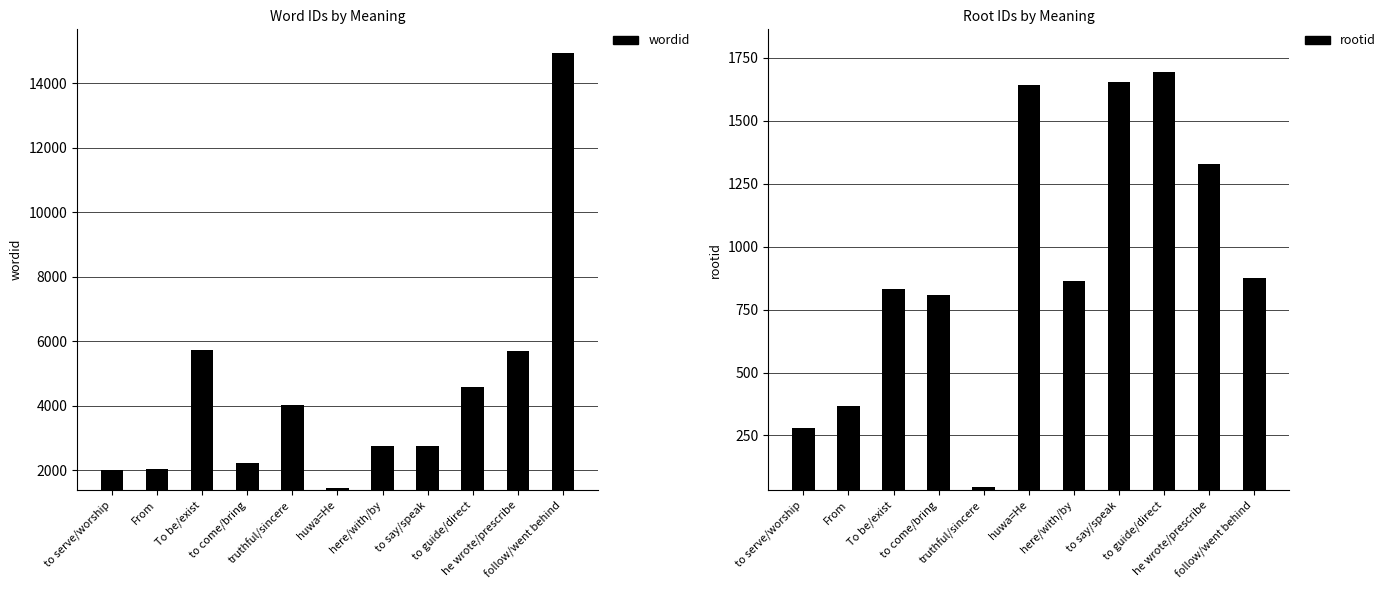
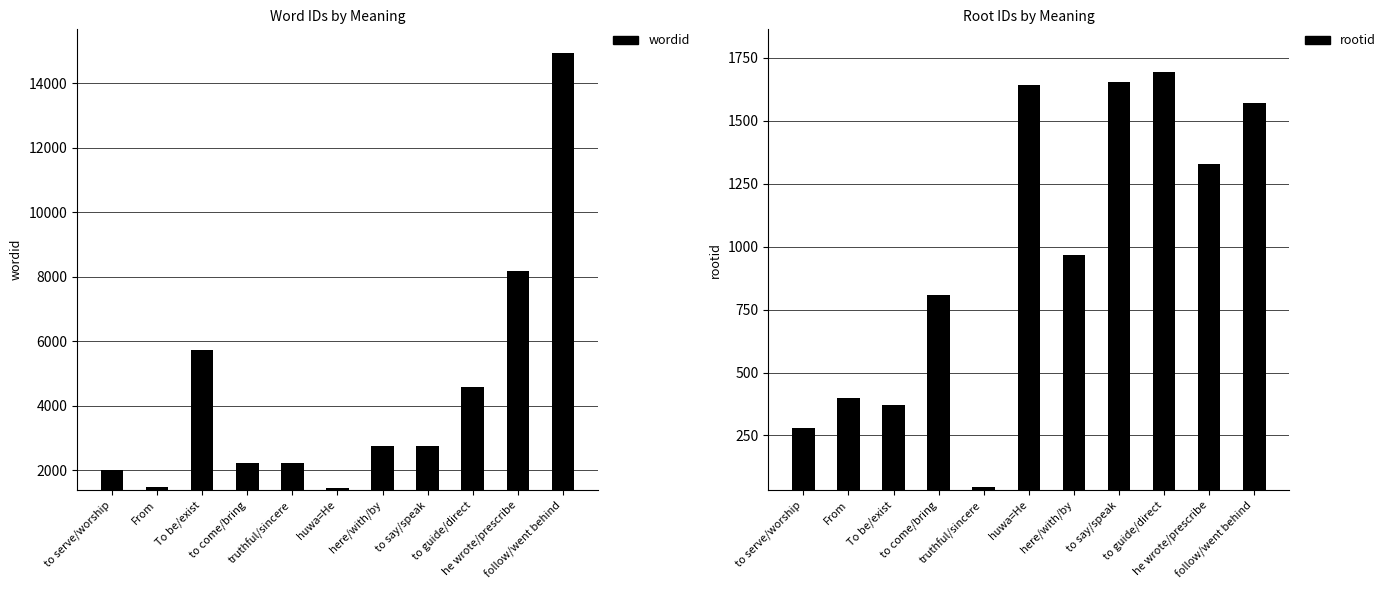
  {
    "Word IDs by Meaning": {
      "to serve/worship": 2000,
-     "From": 2000,
+     "From": 1500,
      "To be/exist": 5700,
      "to come/bring": 2200,
-     "truthful/sincere": 4000,
+     "truthful/sincere": 2200,
      "huwa=He": 1500,
      "here/with/by": 2800,
      "to say/speak": 2800,
      "to guide/direct": 4600,
-     "he wrote/prescribe": 5700,
+     "he wrote/prescribe": 8200,
      "follow/went behind": 14900
    },
    "Root IDs by Meaning": {
      "to serve/worship": 280,
-     "From": 370,
-     "To be/exist": 830,
+     "From": 400,
+     "To be/exist": 370,
      "to come/bring": 810,
      "truthful/sincere": 50,
      "huwa=He": 1640,
-     "here/with/by": 870,
+     "here/with/by": 970,
      "to say/speak": 1650,
      "to guide/direct": 1690,
      "he wrote/prescribe": 1330,
-     "follow/went behind": 880
+     "follow/went behind": 1570
    }
  }
